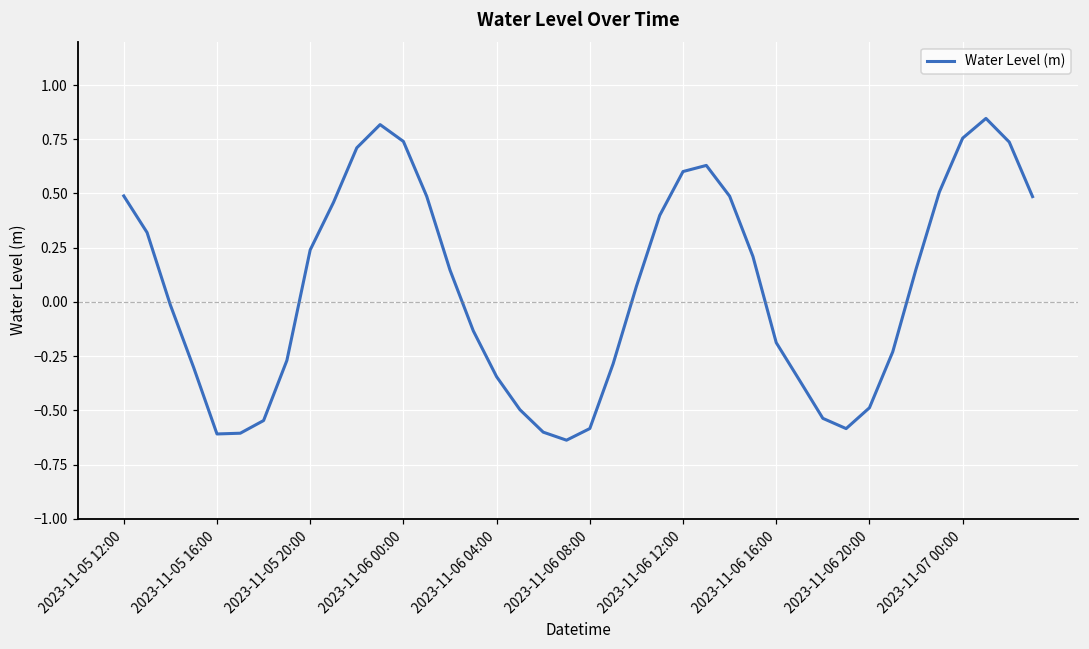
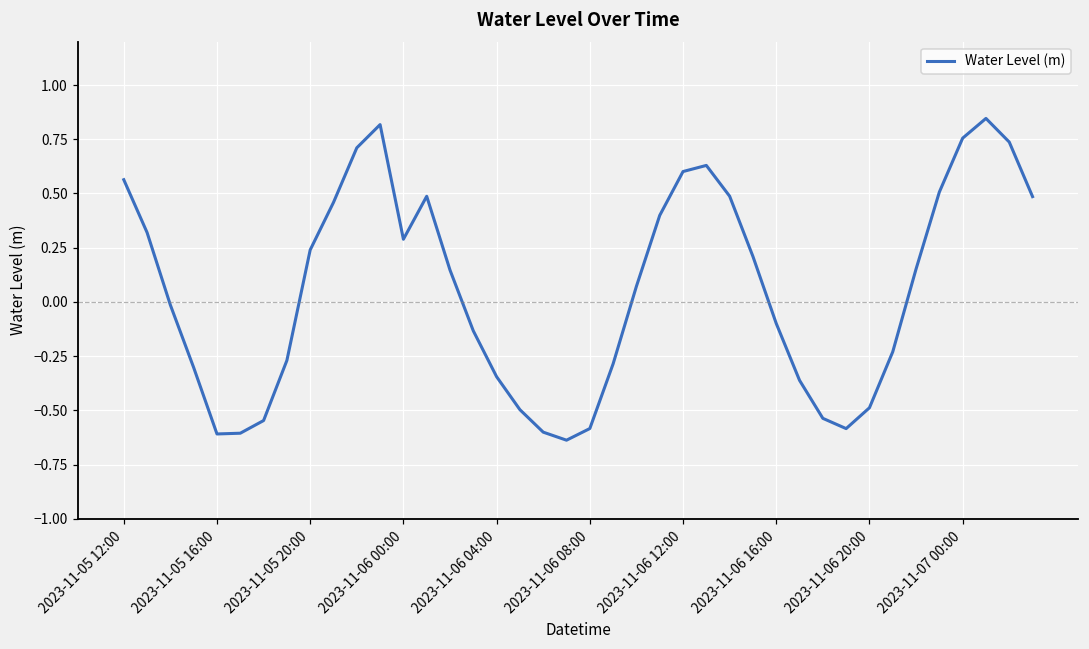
  {
-   "2023-11-05 12:00": 0.49,
+   "2023-11-05 12:00": 0.56,
    "2023-11-05 16:00": -0.61,
    "2023-11-05 20:00": 0.24,
-   "2023-11-06 00:00": 0.74,
+   "2023-11-06 00:00": 0.29,
    "2023-11-06 04:00": -0.34,
    "2023-11-06 08:00": -0.58,
    "2023-11-06 12:00": 0.60,
-   "2023-11-06 16:00": -0.19,
+   "2023-11-06 16:00": -0.10,
    "2023-11-06 20:00": -0.49,
    "2023-11-07 00:00": 0.76
  }
